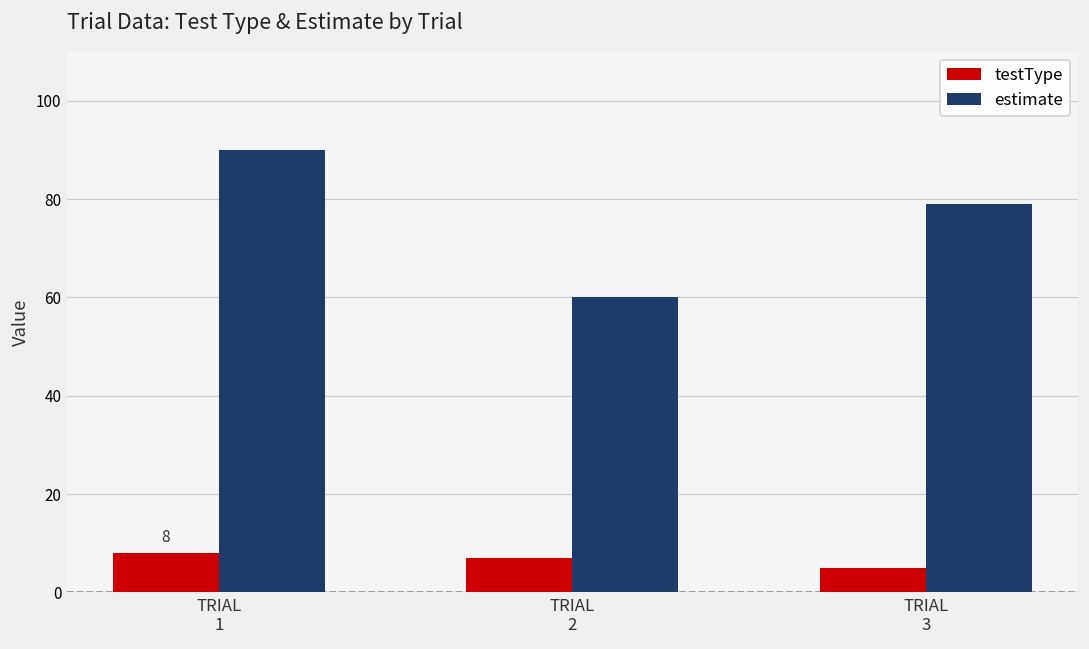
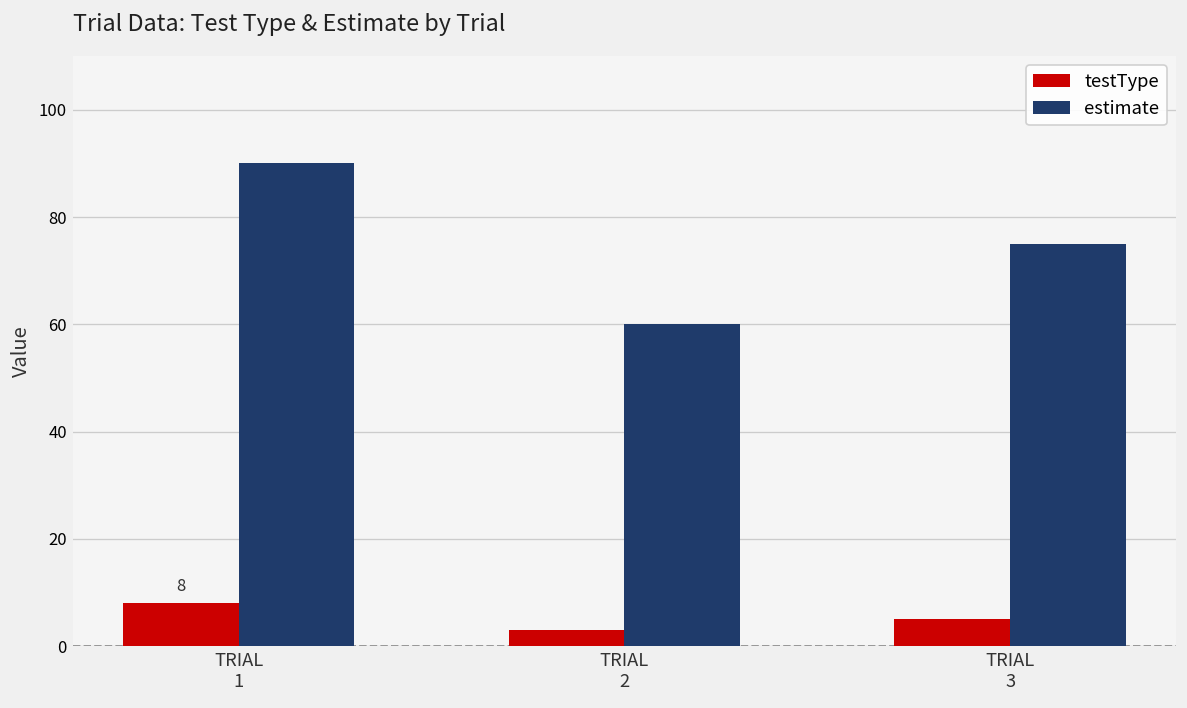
  {
    "testType": {
-     "TRIAL 2": 7,
+     "TRIAL 2": 3,
      "TRIAL 3": 5
    },
    "estimate": {
      "TRIAL 1": 90,
      "TRIAL 2": 60,
-     "TRIAL 3": 79
+     "TRIAL 3": 75
    }
  }
